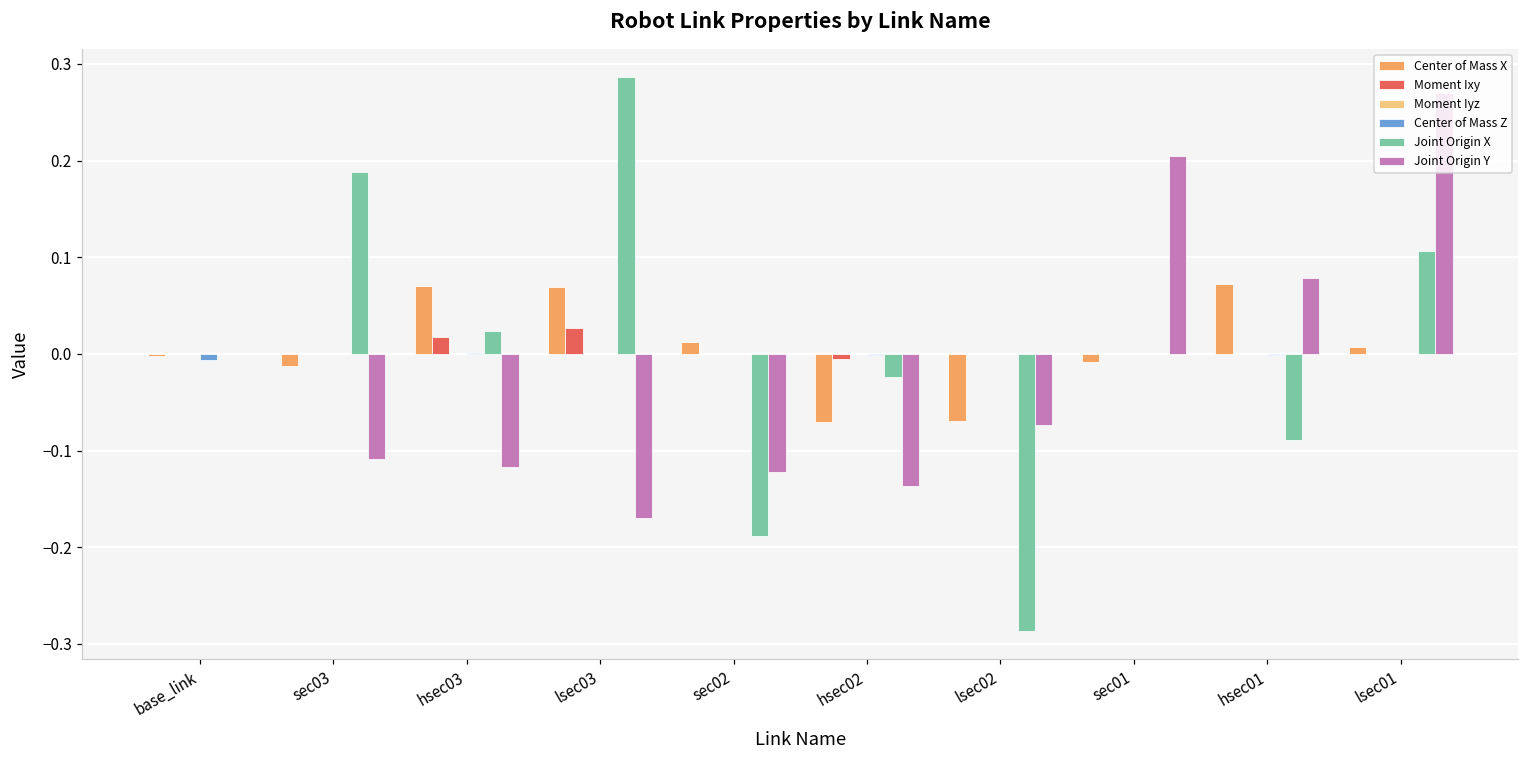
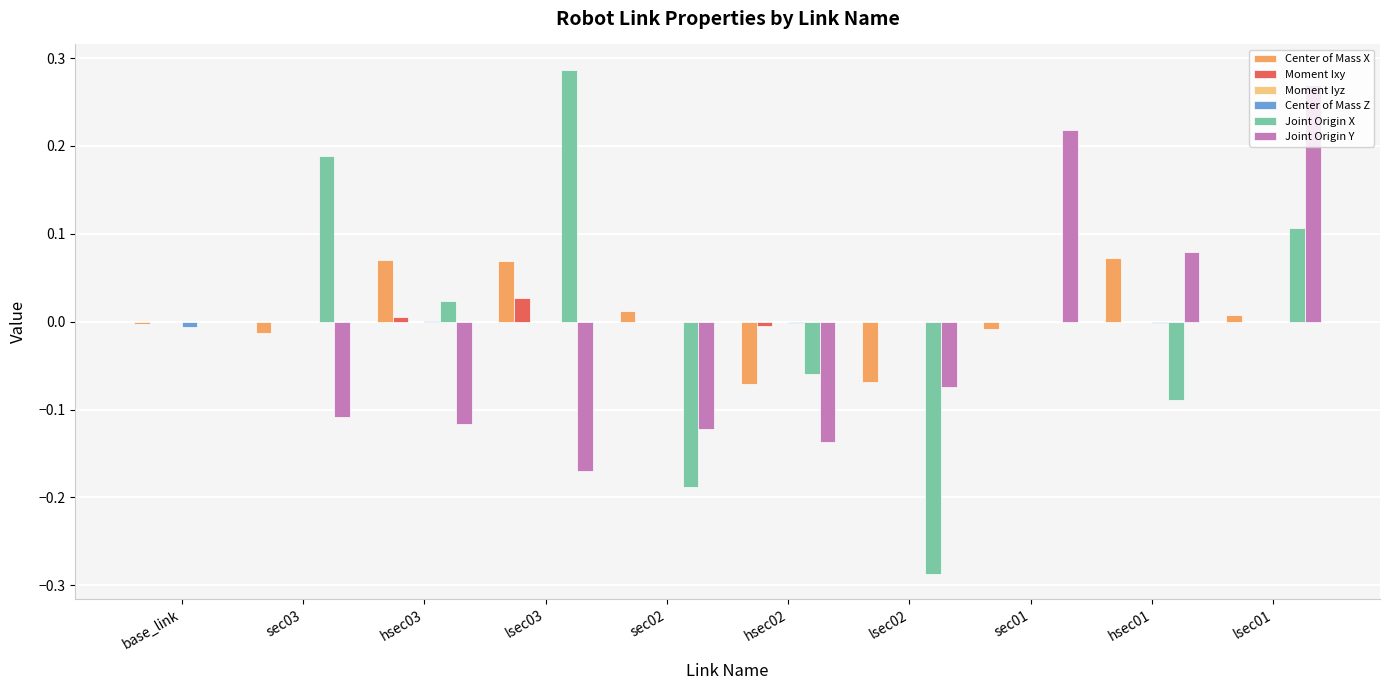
  {
    "Moment Ixy": {
-     "hsec03": 0.02,
+     "hsec03": 0.01,
      "lsec03": 0.03,
      "hsec02": -0.01
    },
    "Center of Mass Z": {
      "base_link": -0.01
    },
    "Joint Origin X": {
      "base_link": 0.00,
      "sec03": 0.19,
      "hsec03": 0.02,
      "lsec03": 0.29,
      "sec02": -0.19,
-     "hsec02": -0.02,
+     "hsec02": -0.06,
      "lsec02": -0.29,
      "sec01": 0.00,
      "hsec01": -0.09,
      "lsec01": 0.11
    },
    "Joint Origin Y": {
      "base_link": 0.00,
      "sec03": -0.11,
      "hsec03": -0.12,
      "lsec03": -0.17,
      "sec02": -0.12,
      "hsec02": -0.14,
      "lsec02": -0.07,
-     "sec01": 0.20,
+     "sec01": 0.22,
      "hsec01": 0.08
    }
  }
